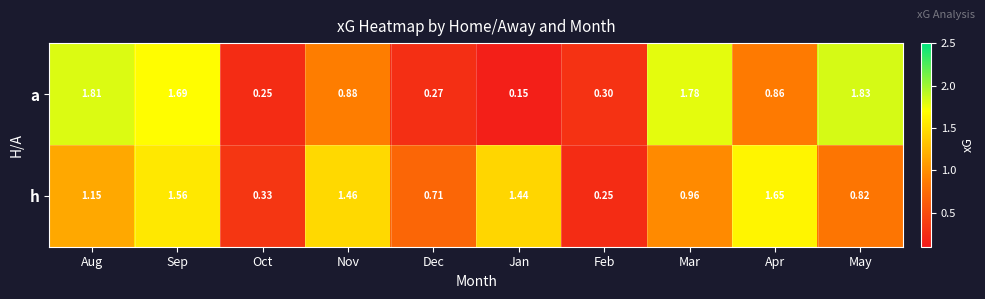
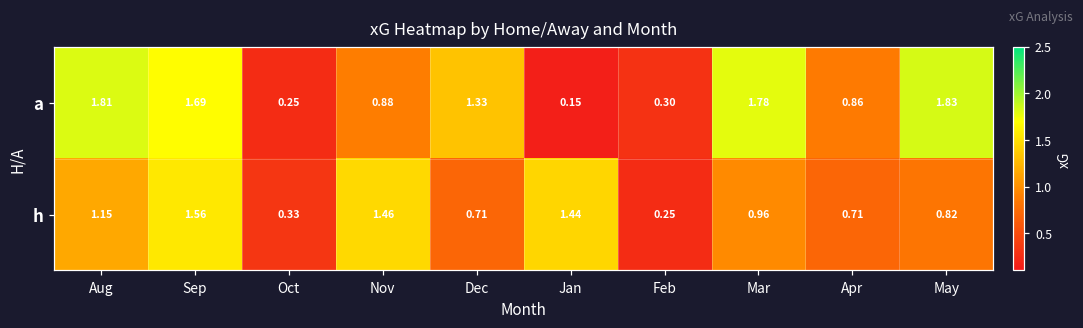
  {
    "a": {
      "Aug": 1.81,
      "Sep": 1.69,
      "Oct": 0.25,
      "Nov": 0.88,
-     "Dec": 0.27,
+     "Dec": 1.33,
      "Jan": 0.15,
      "Feb": 0.30,
      "Mar": 1.78,
      "Apr": 0.86,
      "May": 1.83
    },
    "h": {
      "Aug": 1.15,
      "Sep": 1.56,
      "Oct": 0.33,
      "Nov": 1.46,
      "Dec": 0.71,
      "Jan": 1.44,
      "Feb": 0.25,
      "Mar": 0.96,
-     "Apr": 1.65,
+     "Apr": 0.71,
      "May": 0.82
    }
  }
